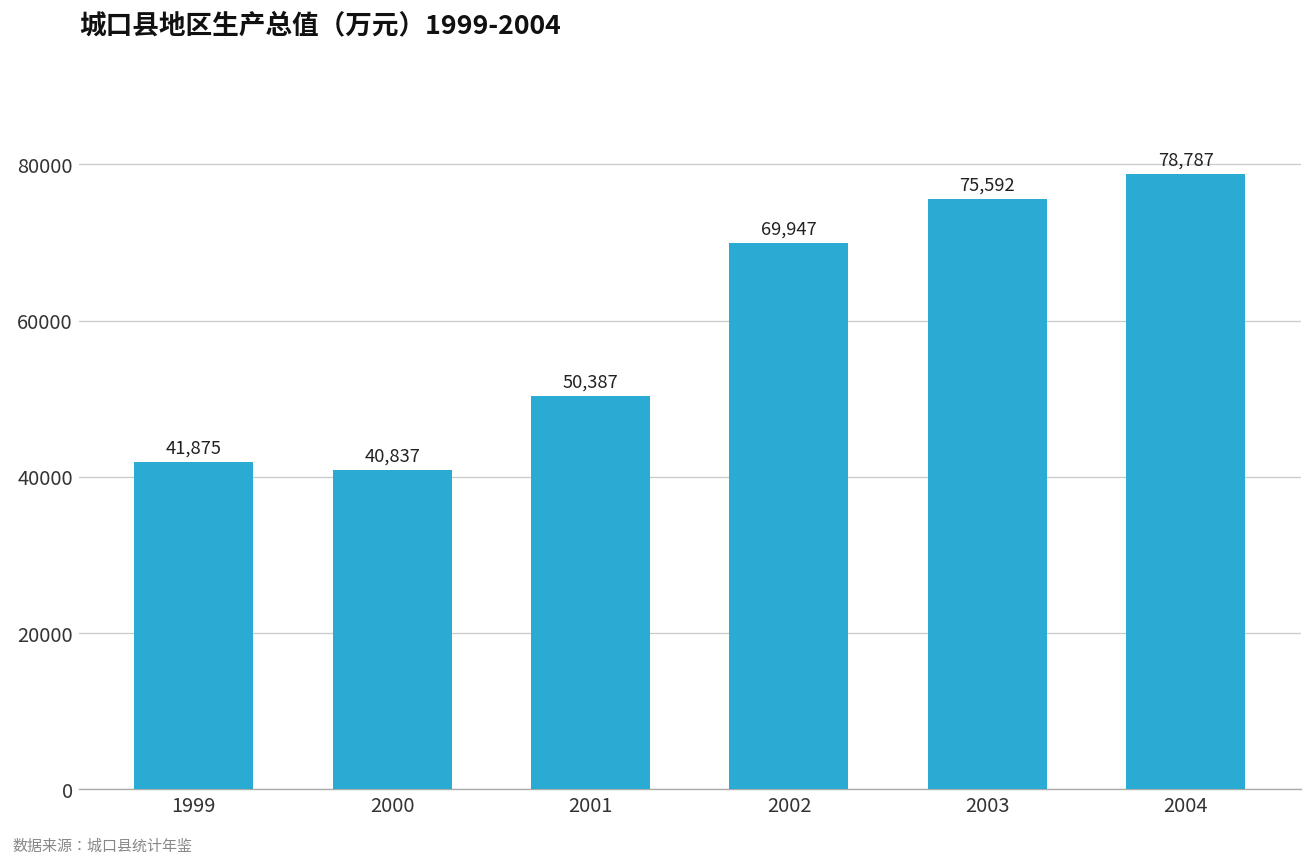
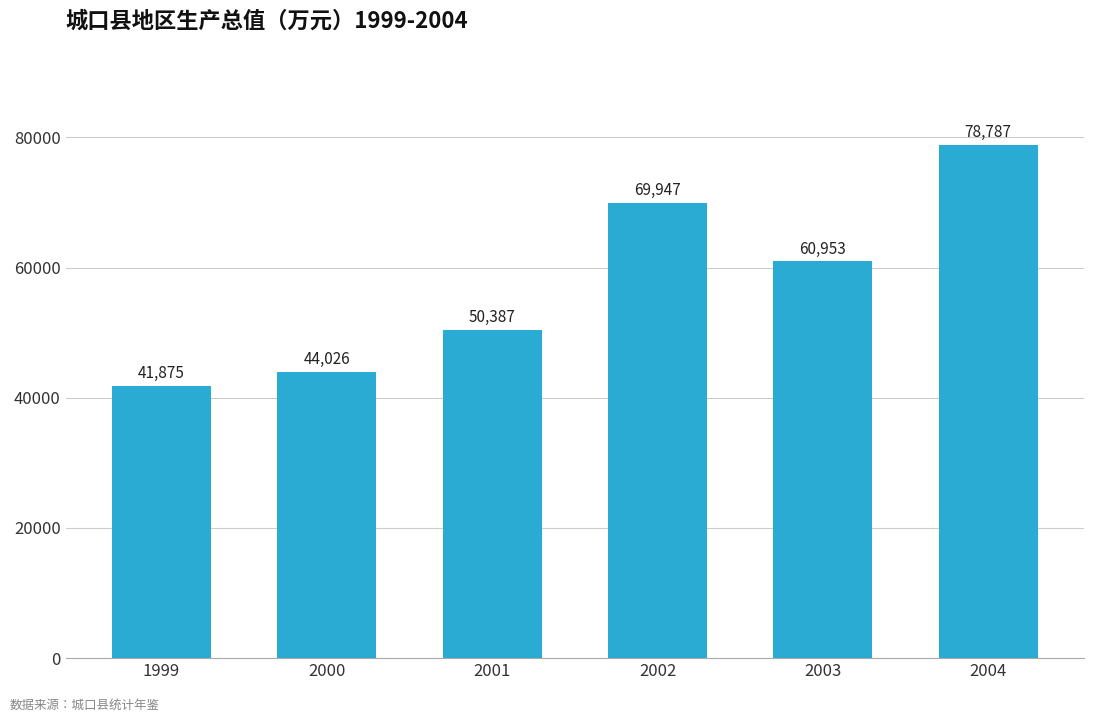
  {
    "1999": "41,875",
-   "2000": "40,837",
+   "2000": "44,026",
    "2001": "50,387",
    "2002": "69,947",
-   "2003": "75,592",
+   "2003": "60,953",
    "2004": "78,787"
  }
